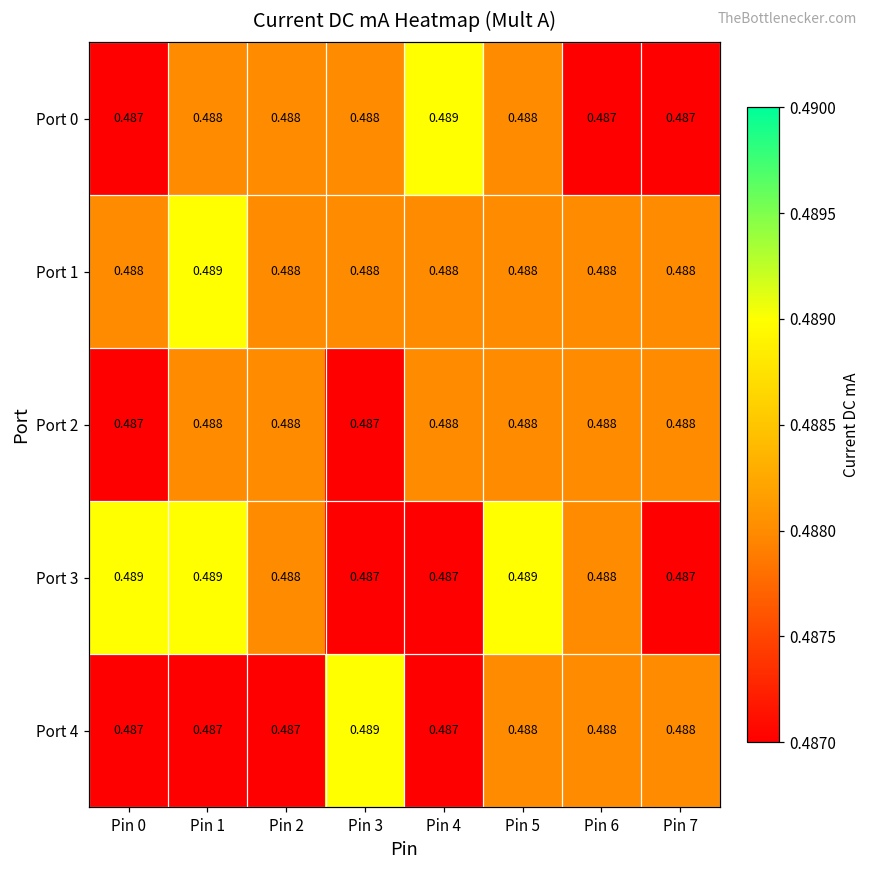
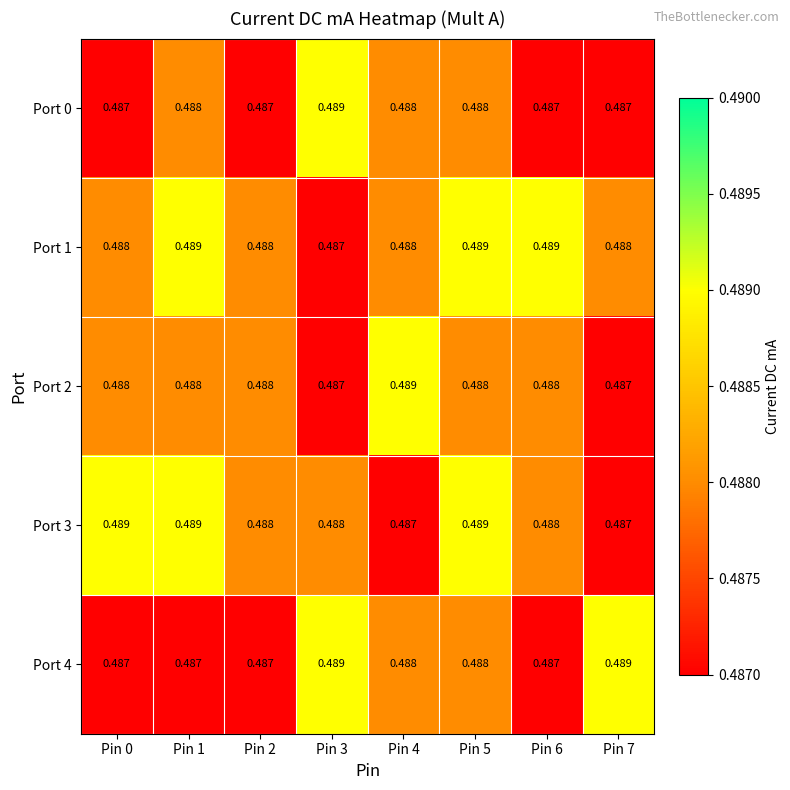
  {
    "Port 0": {
      "Pin 0": 0.487,
      "Pin 1": 0.488,
-     "Pin 2": 0.488,
-     "Pin 3": 0.488,
-     "Pin 4": 0.489,
+     "Pin 2": 0.487,
+     "Pin 3": 0.489,
+     "Pin 4": 0.488,
      "Pin 5": 0.488,
      "Pin 6": 0.487,
      "Pin 7": 0.487
    },
    "Port 1": {
      "Pin 0": 0.488,
      "Pin 1": 0.489,
      "Pin 2": 0.488,
-     "Pin 3": 0.488,
+     "Pin 3": 0.487,
      "Pin 4": 0.488,
-     "Pin 5": 0.488,
-     "Pin 6": 0.488,
+     "Pin 5": 0.489,
+     "Pin 6": 0.489,
      "Pin 7": 0.488
    },
    "Port 2": {
-     "Pin 0": 0.487,
+     "Pin 0": 0.488,
      "Pin 1": 0.488,
      "Pin 2": 0.488,
      "Pin 3": 0.487,
-     "Pin 4": 0.488,
+     "Pin 4": 0.489,
      "Pin 5": 0.488,
      "Pin 6": 0.488,
-     "Pin 7": 0.488
+     "Pin 7": 0.487
    },
    "Port 3": {
      "Pin 0": 0.489,
      "Pin 1": 0.489,
      "Pin 2": 0.488,
-     "Pin 3": 0.487,
+     "Pin 3": 0.488,
      "Pin 4": 0.487,
      "Pin 5": 0.489,
      "Pin 6": 0.488,
      "Pin 7": 0.487
    },
    "Port 4": {
      "Pin 0": 0.487,
      "Pin 1": 0.487,
      "Pin 2": 0.487,
      "Pin 3": 0.489,
-     "Pin 4": 0.487,
+     "Pin 4": 0.488,
      "Pin 5": 0.488,
-     "Pin 6": 0.488,
-     "Pin 7": 0.488
+     "Pin 6": 0.487,
+     "Pin 7": 0.489
    }
  }
